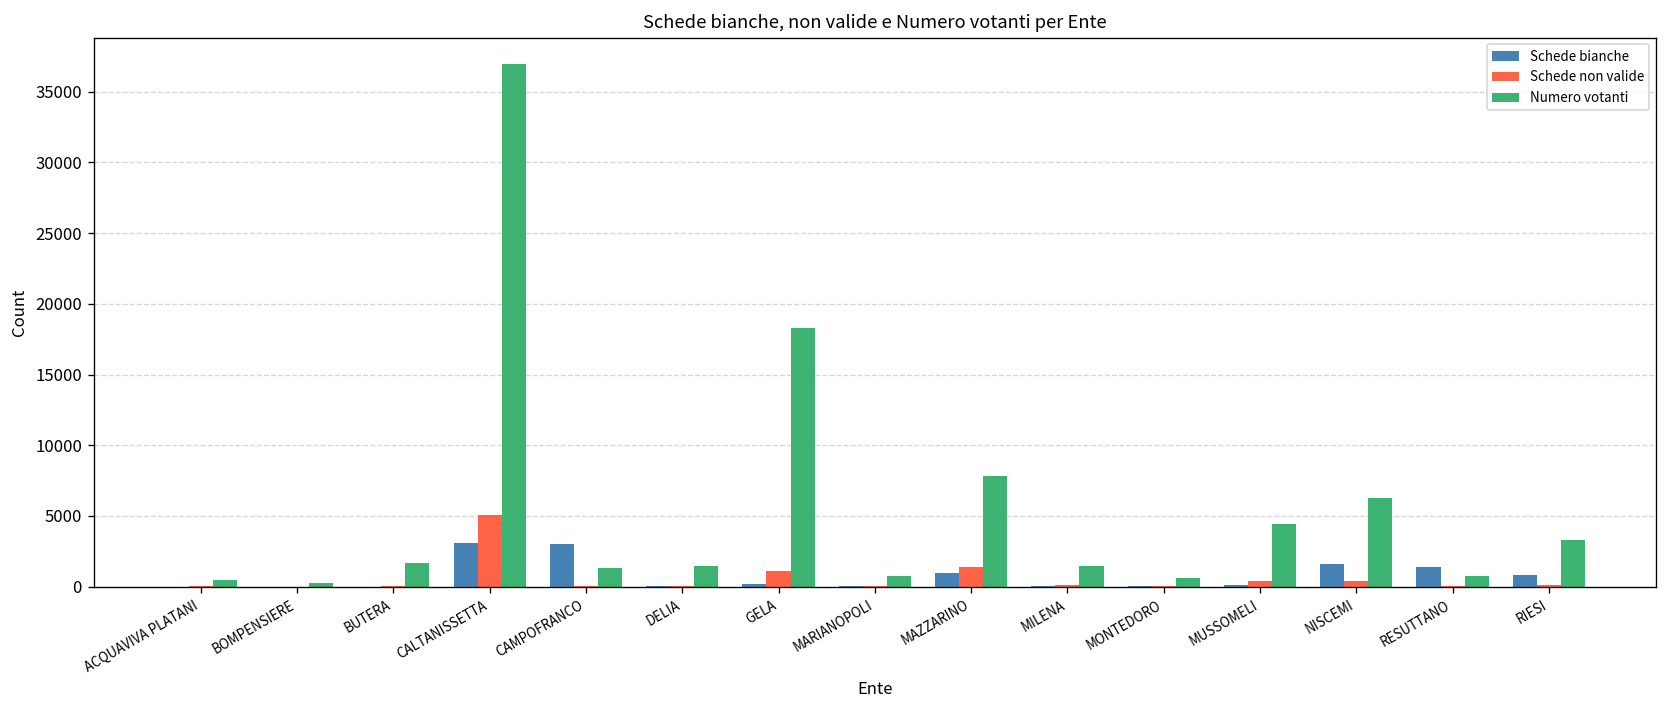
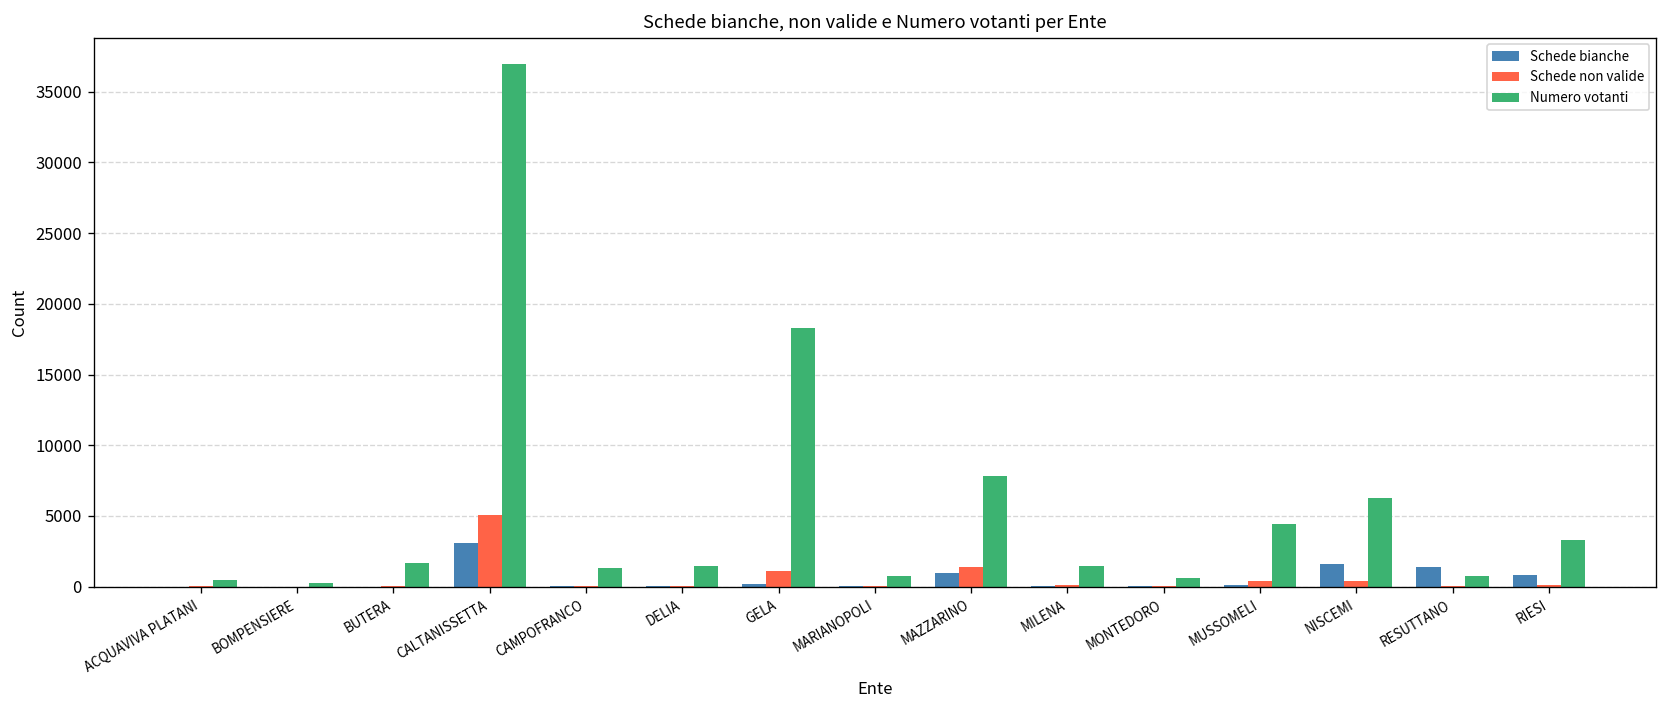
  {
    "Schede bianche": {
      "CALTANISSETTA": 3100,
-     "CAMPOFRANCO": 3000,
+     "CAMPOFRANCO": 0,
      "MAZZARINO": 900,
      "NISCEMI": 1600,
      "RESUTTANO": 1400,
      "RIESI": 800
    },
    "Schede non valide": {
      "CALTANISSETTA": 5100,
      "GELA": 1100,
      "MAZZARINO": 1400,
      "MUSSOMELI": 400,
      "NISCEMI": 400
    },
    "Numero votanti": {
      "ACQUAVIVA PLATANI": 500,
      "BOMPENSIERE": 200,
      "BUTERA": 1700,
      "CALTANISSETTA": 37000,
      "CAMPOFRANCO": 1300,
      "DELIA": 1400,
      "GELA": 18300,
      "MARIANOPOLI": 700,
      "MAZZARINO": 7800,
      "MILENA": 1400,
      "MONTEDORO": 600,
      "MUSSOMELI": 4400,
      "NISCEMI": 6300,
      "RESUTTANO": 800,
      "RIESI": 3300
    }
  }
